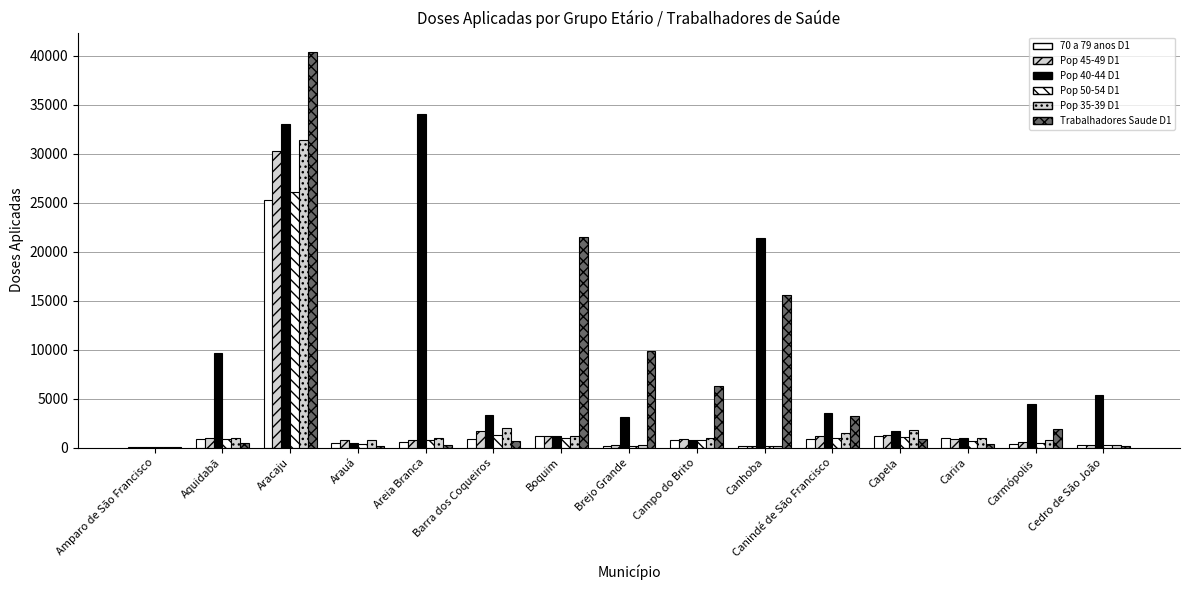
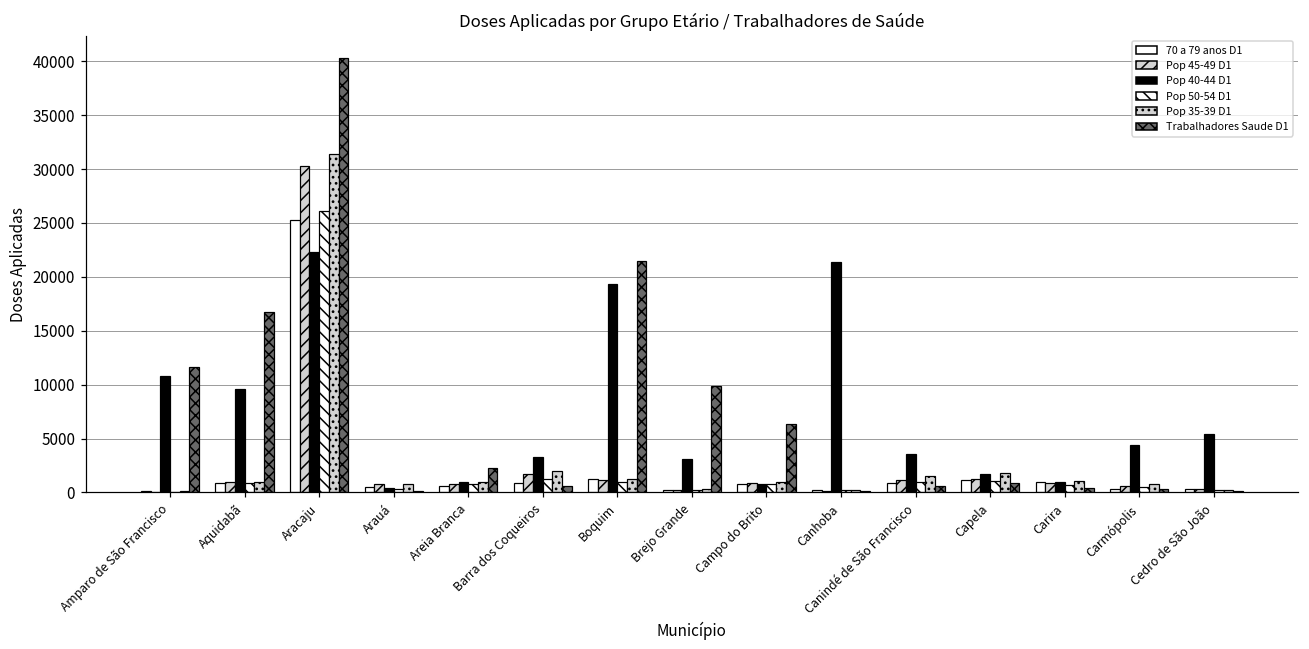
  {
    "Pop 40-44 D1": {
-     "Amparo de São Francisco": 0,
+     "Amparo de São Francisco": 11000,
      "Aquidabã": 10000,
-     "Aracaju": 33000,
+     "Aracaju": 22000,
      "Arauá": 0,
-     "Areia Branca": 34000,
+     "Areia Branca": 1000,
      "Barra dos Coqueiros": 3000,
-     "Boquim": 1000,
+     "Boquim": 19000,
      "Brejo Grande": 3000,
      "Campo do Brito": 1000,
      "Canhoba": 21000,
      "Canindé de São Francisco": 4000,
      "Capela": 2000,
      "Carira": 1000,
      "Carmópolis": 4000,
      "Cedro de São João": 5000
    },
    "Trabalhadores Saude D1": {
-     "Amparo de São Francisco": 0,
-     "Aquidabã": 0,
+     "Amparo de São Francisco": 12000,
+     "Aquidabã": 17000,
      "Aracaju": 40000,
-     "Areia Branca": 0,
+     "Areia Branca": 2000,
      "Barra dos Coqueiros": 1000,
      "Boquim": 21000,
      "Brejo Grande": 10000,
      "Campo do Brito": 6000,
-     "Canhoba": 16000,
-     "Canindé de São Francisco": 3000,
+     "Canhoba": 0,
+     "Canindé de São Francisco": 1000,
      "Capela": 1000,
      "Carira": 0,
-     "Carmópolis": 2000
+     "Carmópolis": 0
    }
  }
